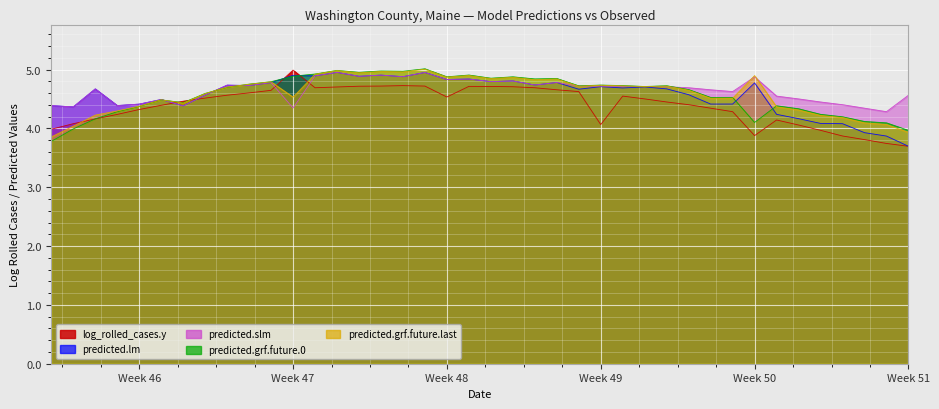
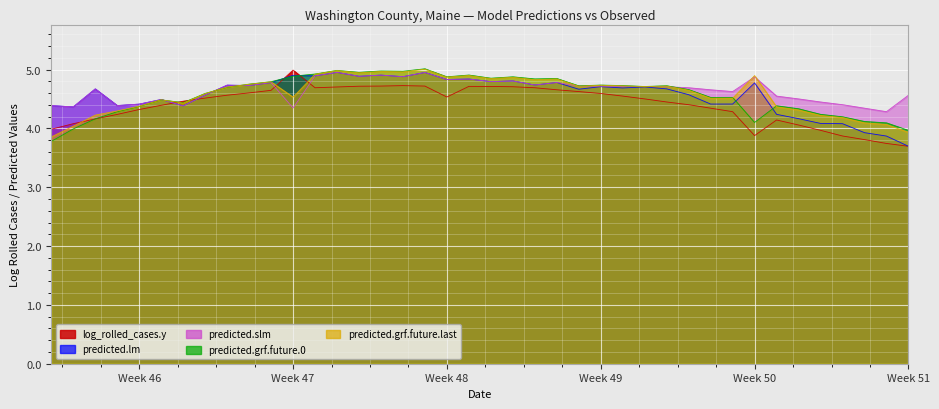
  {
    "log_rolled_cases.y": {
      "Week 46": 4.3,
      "Week 47": 5.0,
      "Week 48": 4.5,
-     "Week 49": 4.1,
+     "Week 49": 4.6,
      "Week 50": 3.9
    },
    "predicted.lm": {
      "Week 50": 4.8
    },
    "predicted.slm": {
      "Week 47": 4.3,
      "Week 51": 4.6
    },
    "predicted.grf.future.0": {
      "Week 50": 4.1
    },
    "predicted.grf.future.last": {
      "Week 47": 4.5
    }
  }
